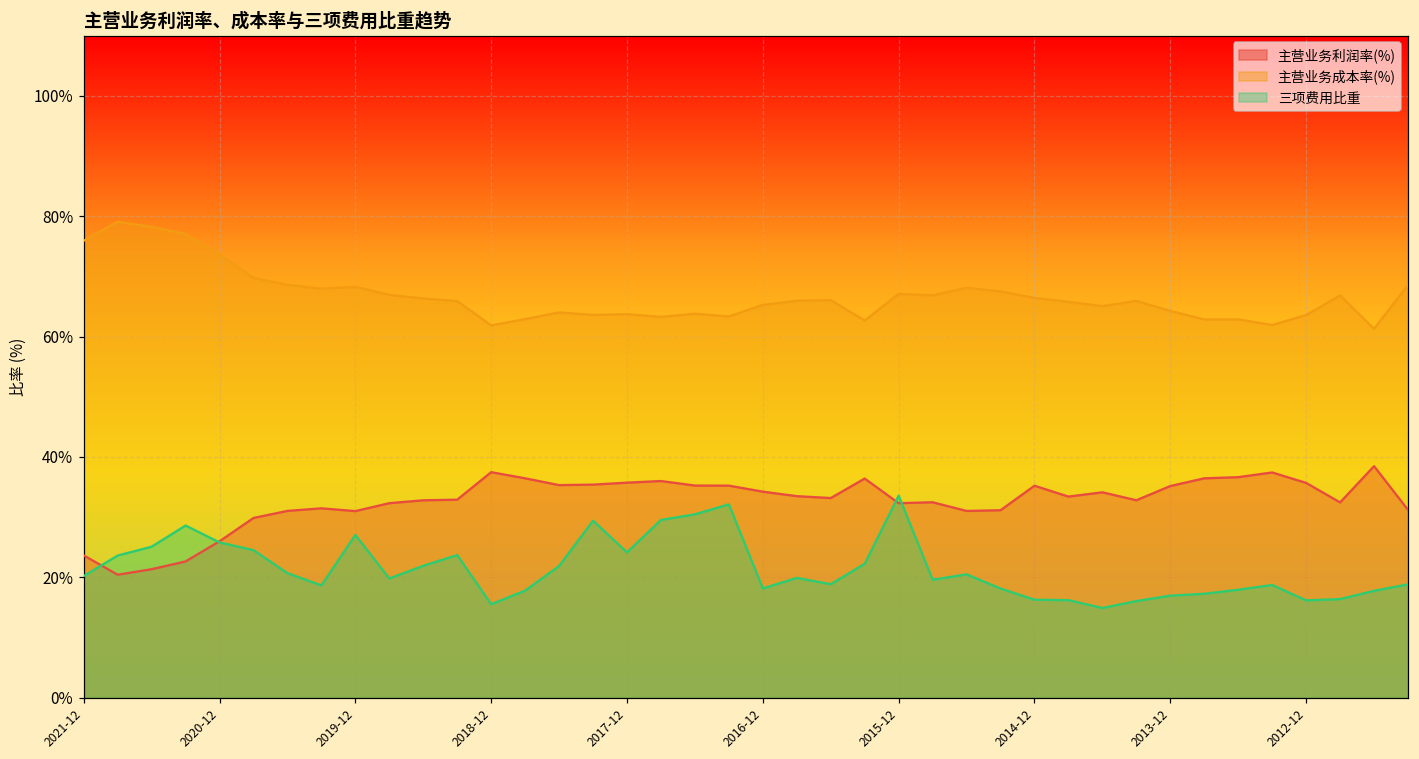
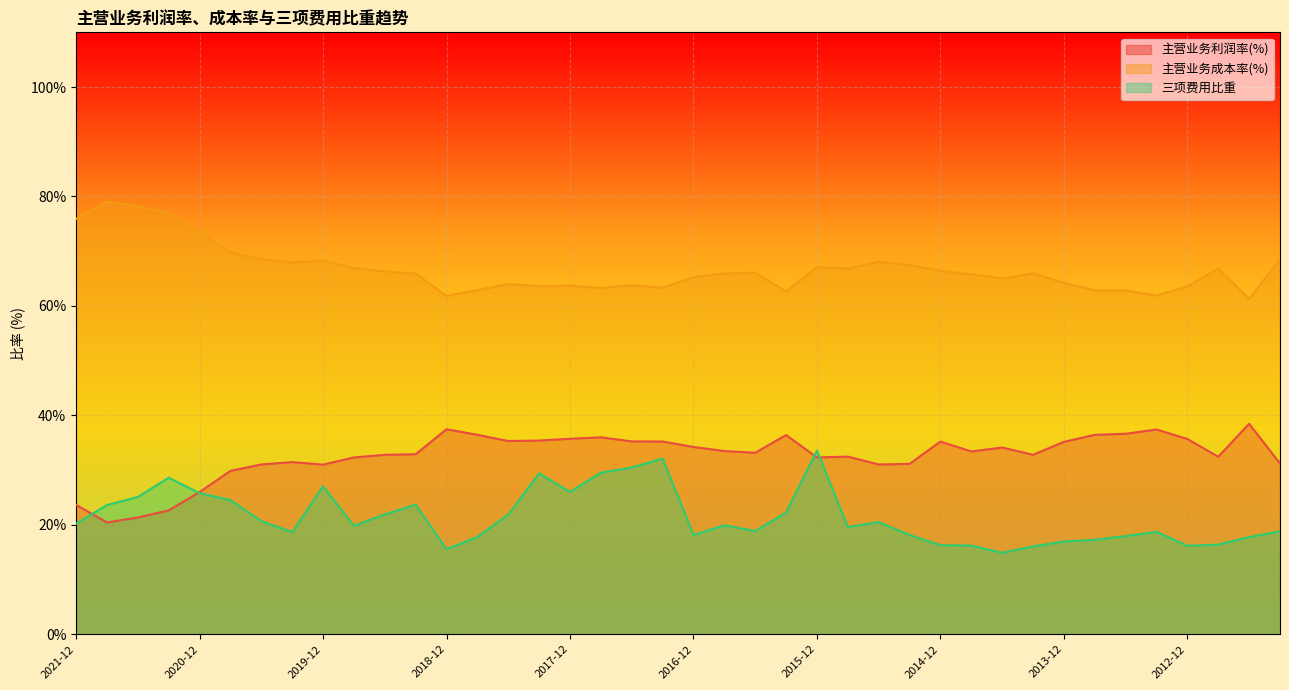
  {
    "主营业务利润率(%)": {
      "2021-12": "24%",
      "2019-12": "31%",
      "2018-12": "37%",
      "2017-12": "36%",
      "2016-12": "34%",
      "2015-12": "32%",
      "2014-12": "35%",
      "2013-12": "35%",
      "2012-12": "36%"
    },
    "主营业务成本率(%)": {
      "2021-12": "76%",
      "2020-12": "74%",
      "2019-12": "68%",
      "2018-12": "62%",
      "2017-12": "64%",
      "2016-12": "65%",
      "2015-12": "67%",
      "2014-12": "66%",
      "2013-12": "64%",
      "2012-12": "64%"
    },
    "三项费用比重": {
      "2021-12": "20%",
      "2019-12": "27%",
      "2018-12": "16%",
-     "2017-12": "24%",
+     "2017-12": "26%",
      "2016-12": "18%",
      "2015-12": "34%",
      "2014-12": "16%",
      "2013-12": "17%",
      "2012-12": "16%"
    }
  }
